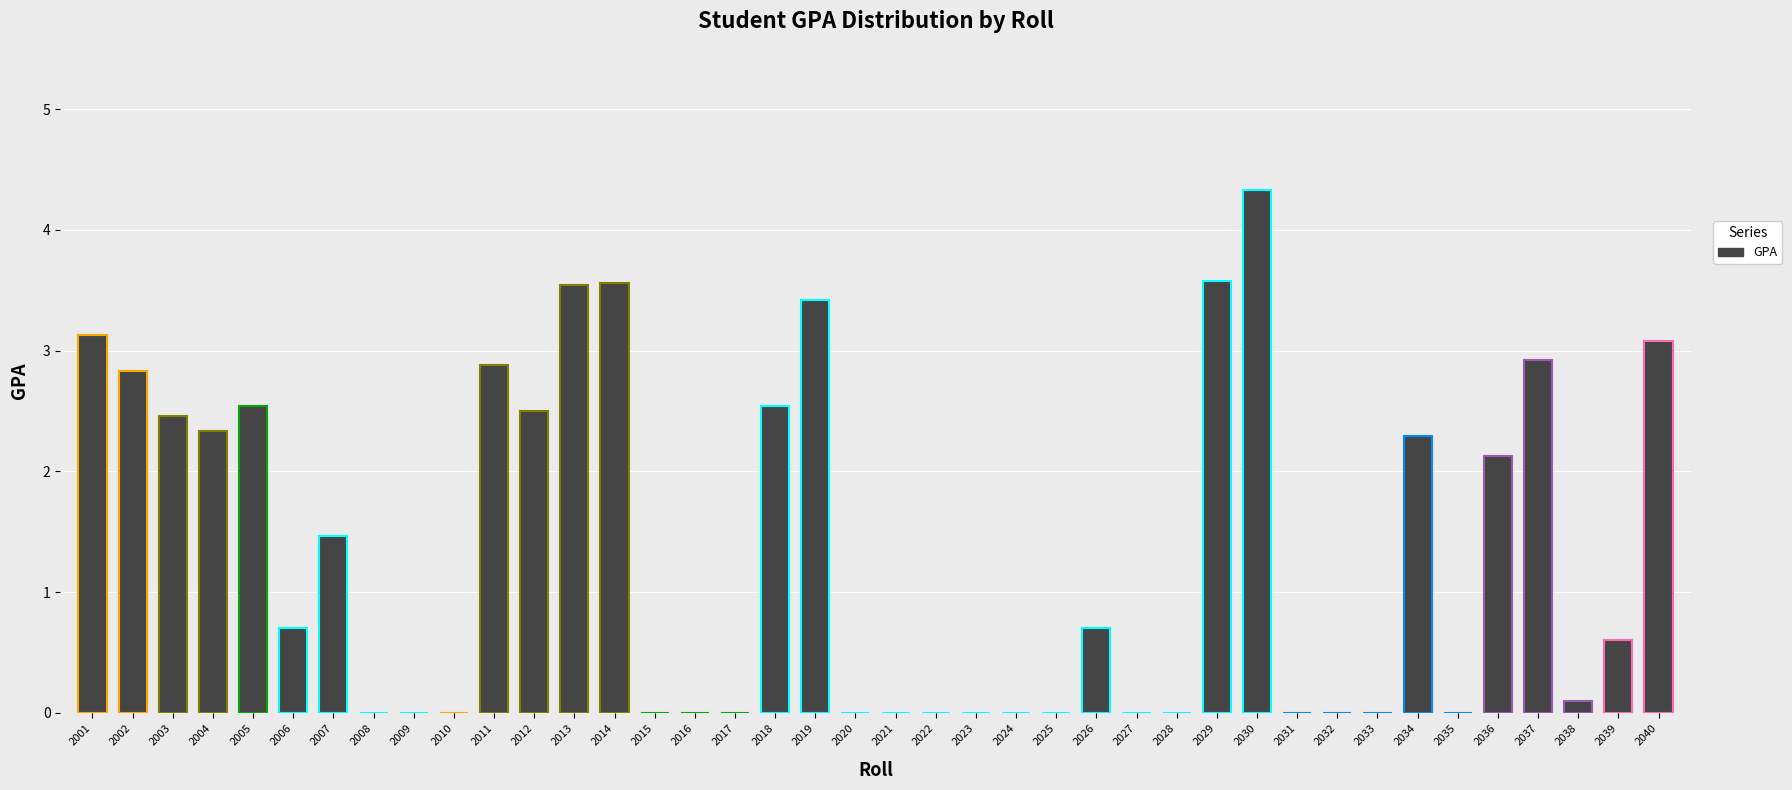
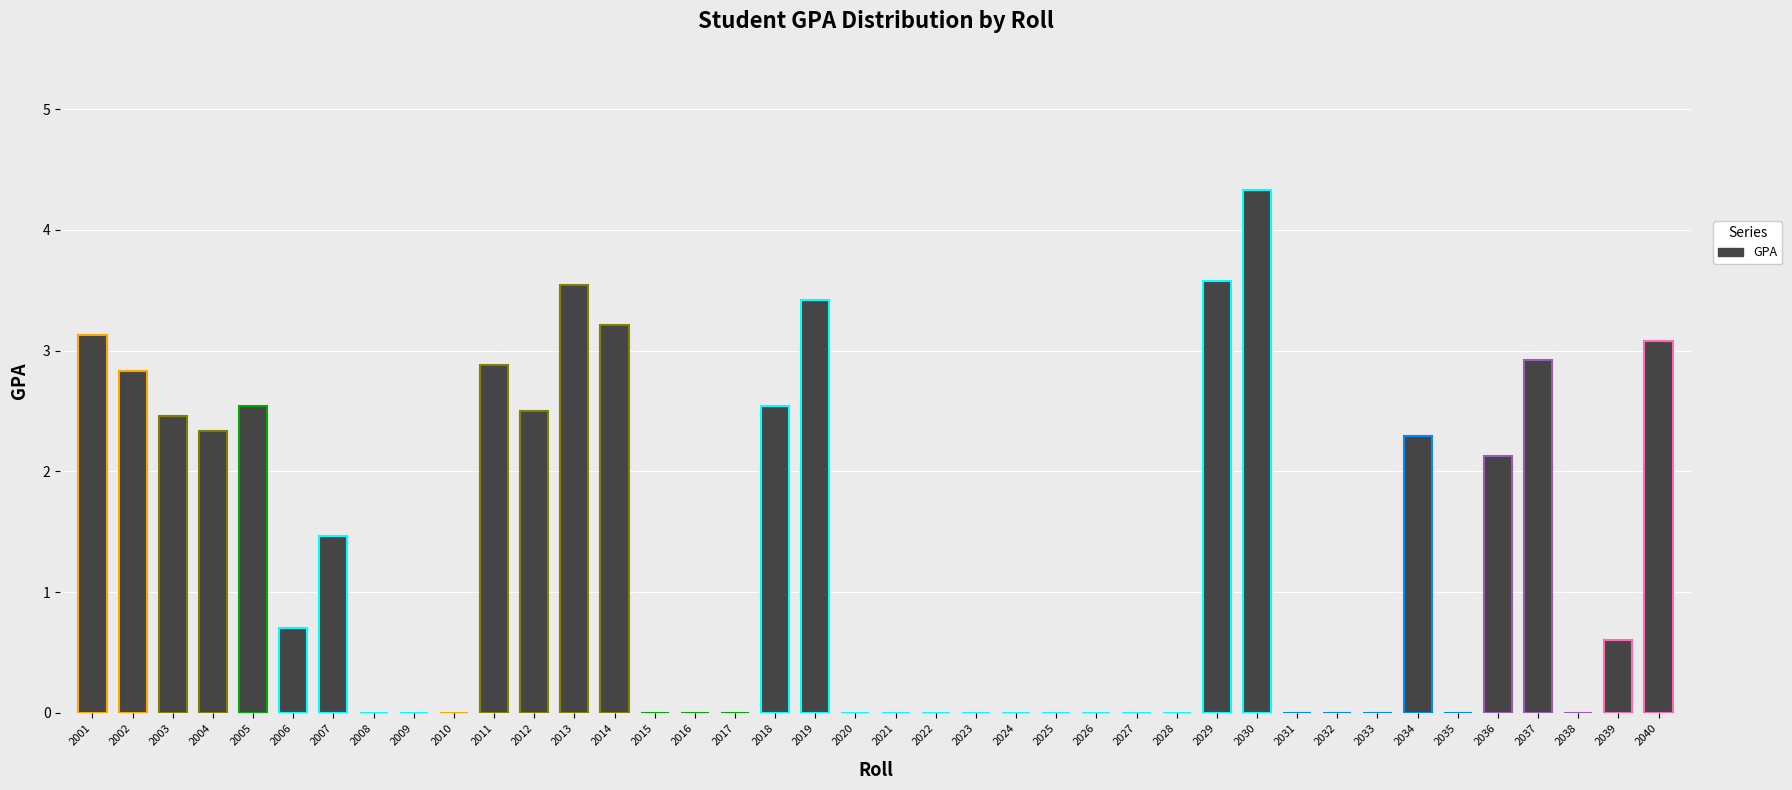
  {
    "2001": 3.13,
    "2002": 2.83,
    "2003": 2.46,
    "2004": 2.33,
    "2005": 2.54,
    "2006": 0.70,
    "2007": 1.46,
    "2008": 0.00,
    "2009": 0.00,
    "2010": 0.00,
    "2011": 2.88,
    "2012": 2.50,
    "2013": 3.54,
-   "2014": 3.56,
+   "2014": 3.21,
    "2015": 0.00,
    "2016": 0.00,
    "2017": 0.00,
    "2018": 2.54,
    "2019": 3.42,
    "2020": 0.00,
    "2021": 0.00,
    "2022": 0.00,
    "2023": 0.00,
    "2024": 0.00,
    "2025": 0.00,
-   "2026": 0.7,
+   "2026": 0.0,
    "2027": 0.00,
    "2028": 0.00,
    "2029": 3.58,
    "2030": 4.33,
    "2031": 0.00,
    "2032": 0.00,
    "2033": 0.00,
    "2034": 2.29,
    "2035": 0.00,
    "2036": 2.13,
    "2037": 2.92,
-   "2038": 0.1,
+   "2038": 0.0,
    "2039": 0.60,
    "2040": 3.08
  }
